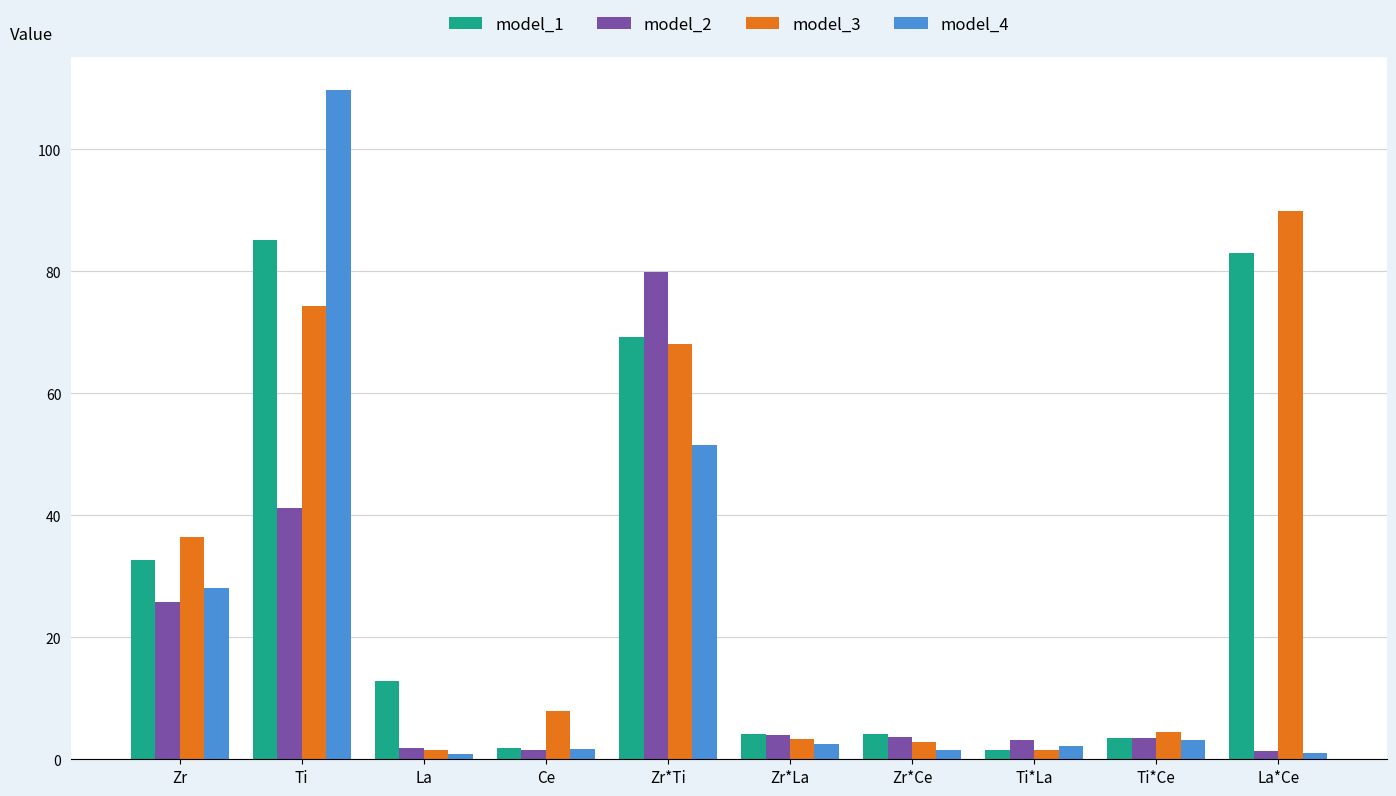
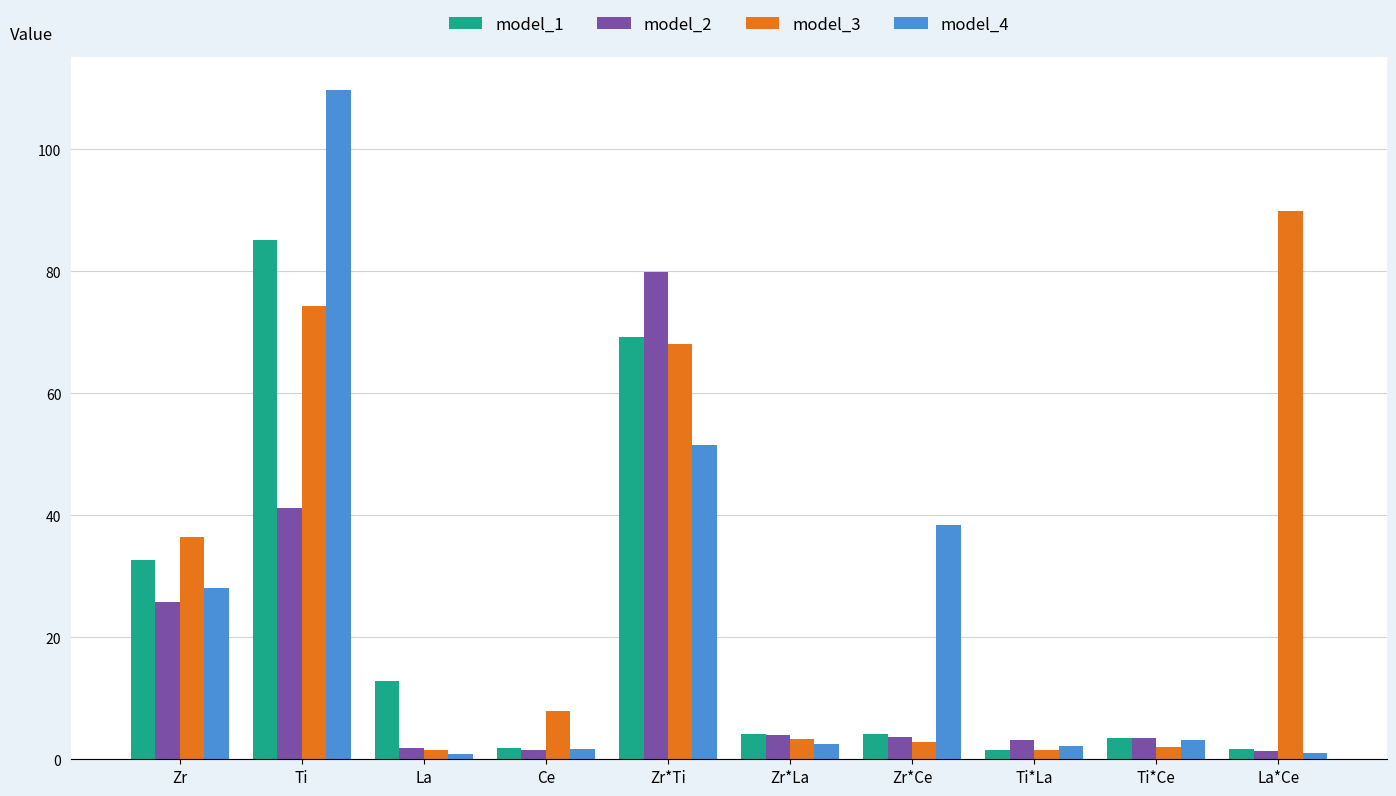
  {
    "model_1": {
      "Zr": 33,
      "Ti": 85,
      "La": 13,
      "Ce": 2,
      "Zr*Ti": 69,
      "Zr*La": 4,
      "Zr*Ce": 4,
      "Ti*La": 2,
      "Ti*Ce": 4,
-     "La*Ce": 83
+     "La*Ce": 2
    },
    "model_2": {
      "Zr": 26,
      "Ti": 41,
      "La": 2,
      "Ce": 1,
      "Zr*Ti": 80,
      "Zr*La": 4,
      "Zr*Ce": 4,
      "Ti*La": 3,
      "Ti*Ce": 4,
      "La*Ce": 1
    },
    "model_3": {
      "Zr": 36,
      "Ti": 74,
      "La": 2,
      "Ce": 8,
      "Zr*Ti": 68,
      "Zr*La": 3,
      "Zr*Ce": 3,
      "Ti*La": 2,
-     "Ti*Ce": 4,
+     "Ti*Ce": 2,
      "La*Ce": 90
    },
    "model_4": {
      "Zr": 28,
      "Ti": 110,
      "La": 1,
      "Ce": 2,
      "Zr*Ti": 51,
      "Zr*La": 3,
-     "Zr*Ce": 2,
+     "Zr*Ce": 38,
      "Ti*La": 2,
      "Ti*Ce": 3,
      "La*Ce": 1
    }
  }
